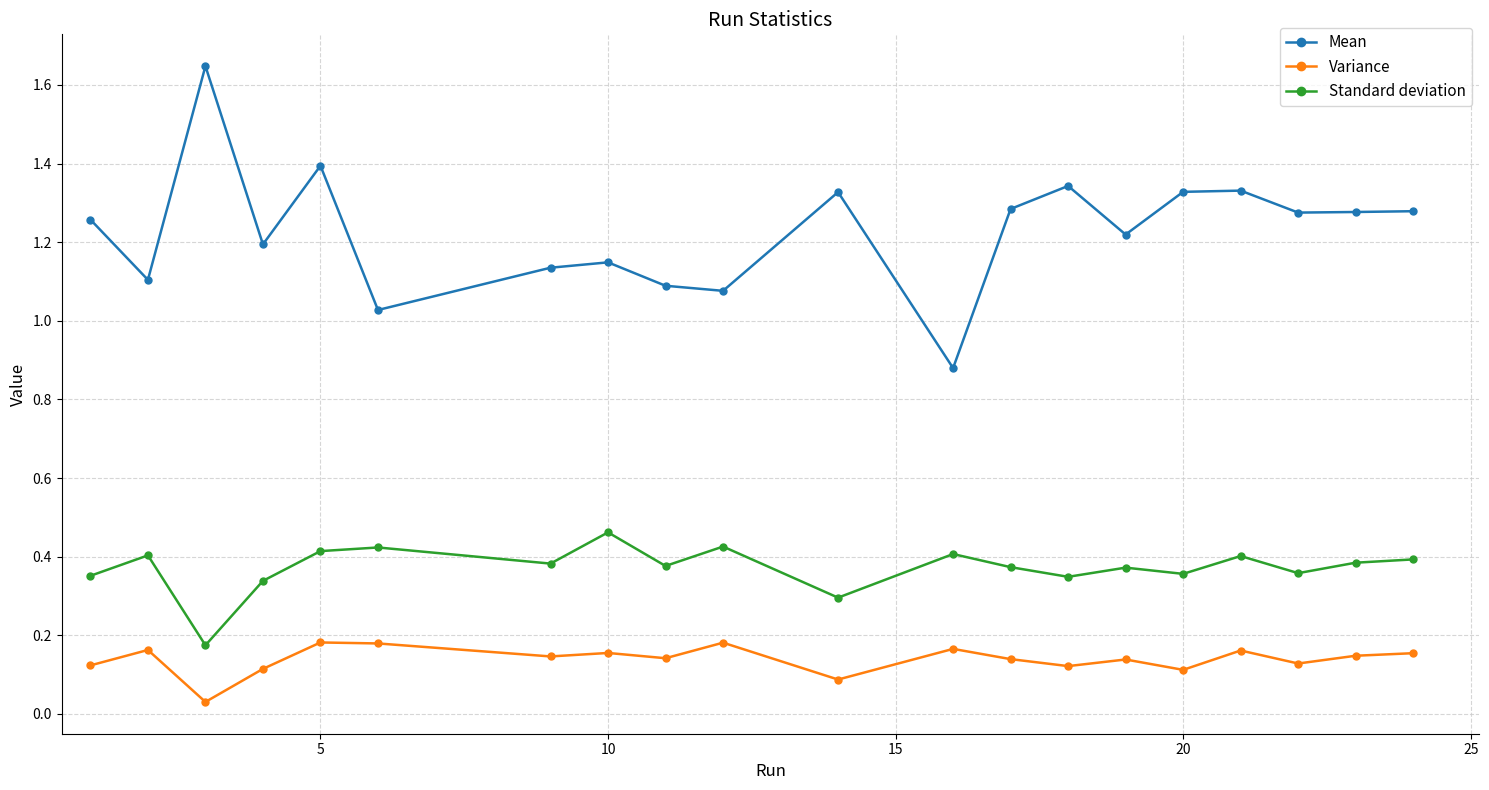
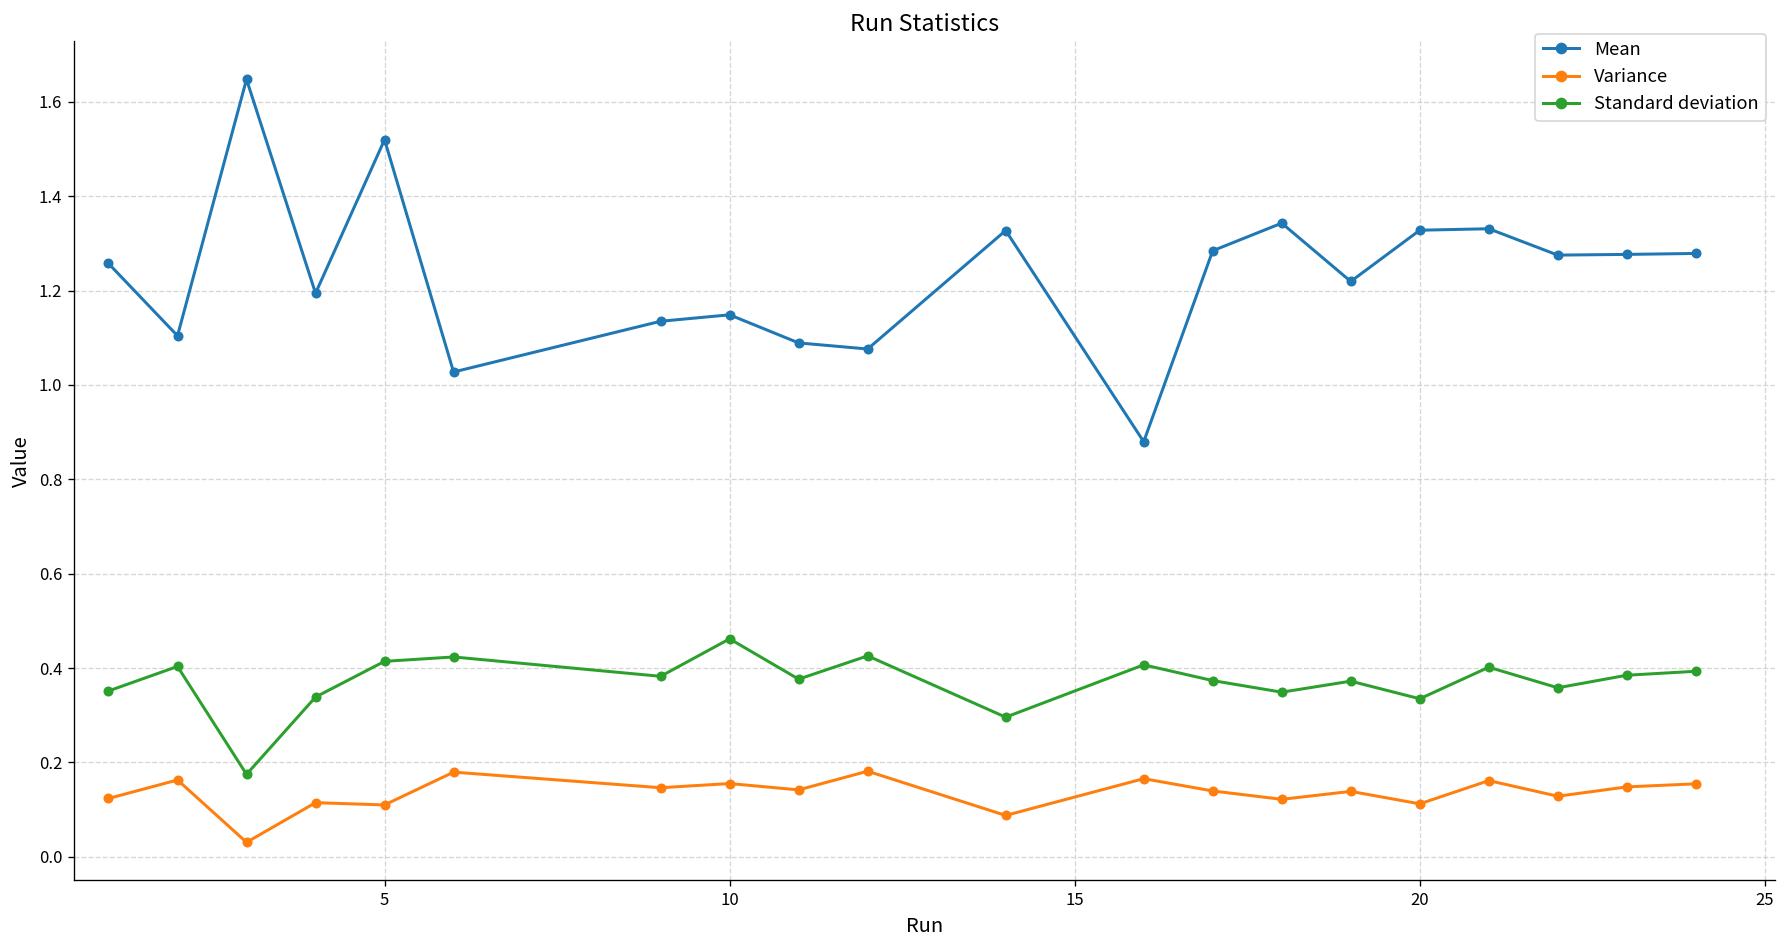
  {
    "Mean": {
-     "5": 1.39,
+     "5": 1.52,
      "10": 1.15,
      "20": 1.33
    },
    "Variance": {
-     "5": 0.18,
+     "5": 0.11,
      "10": 0.16,
      "20": 0.11
    },
    "Standard deviation": {
      "5": 0.41,
      "10": 0.46,
-     "20": 0.36
+     "20": 0.33
    }
  }
